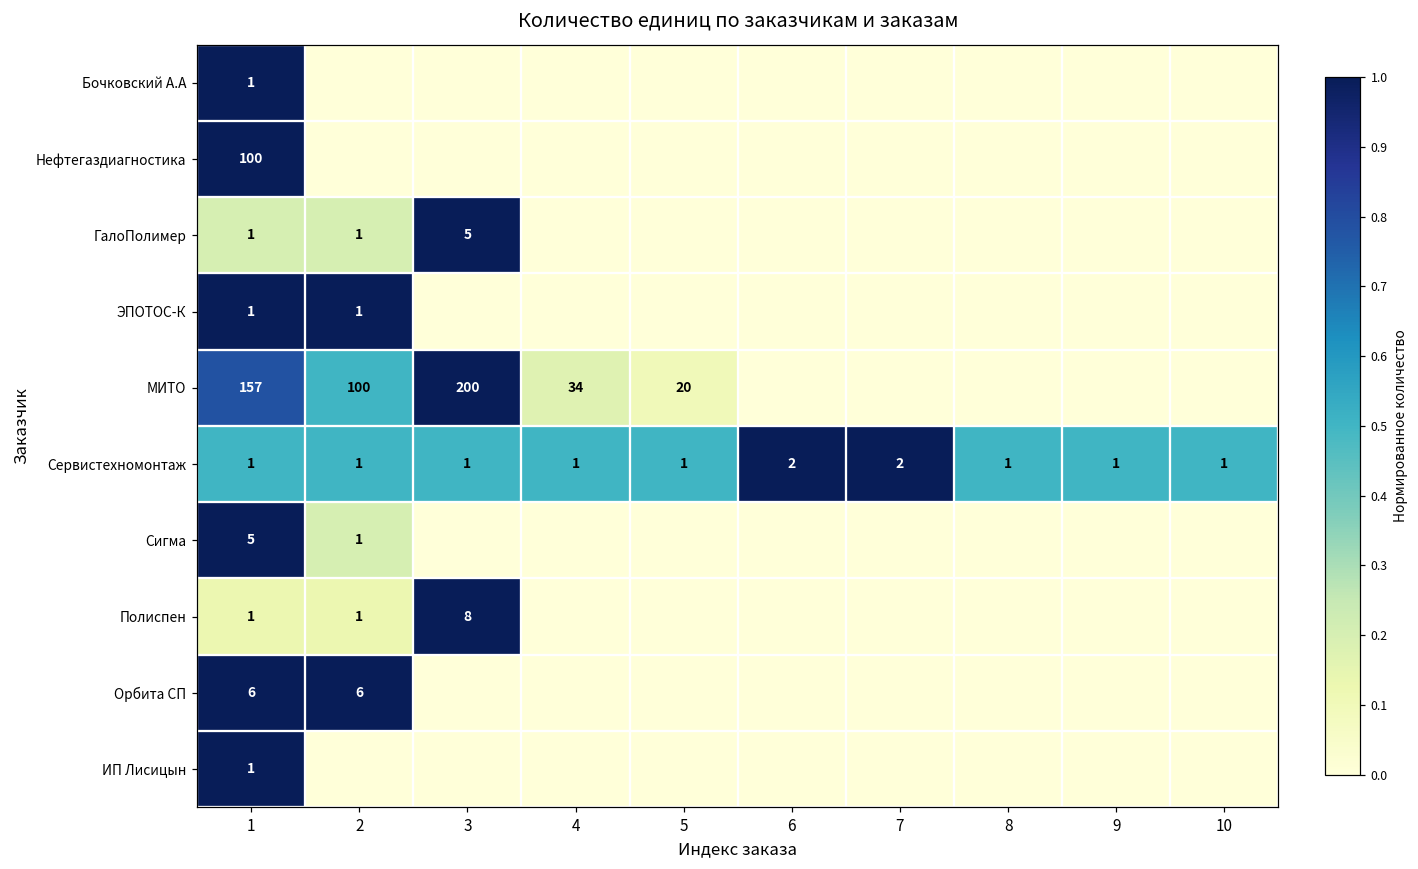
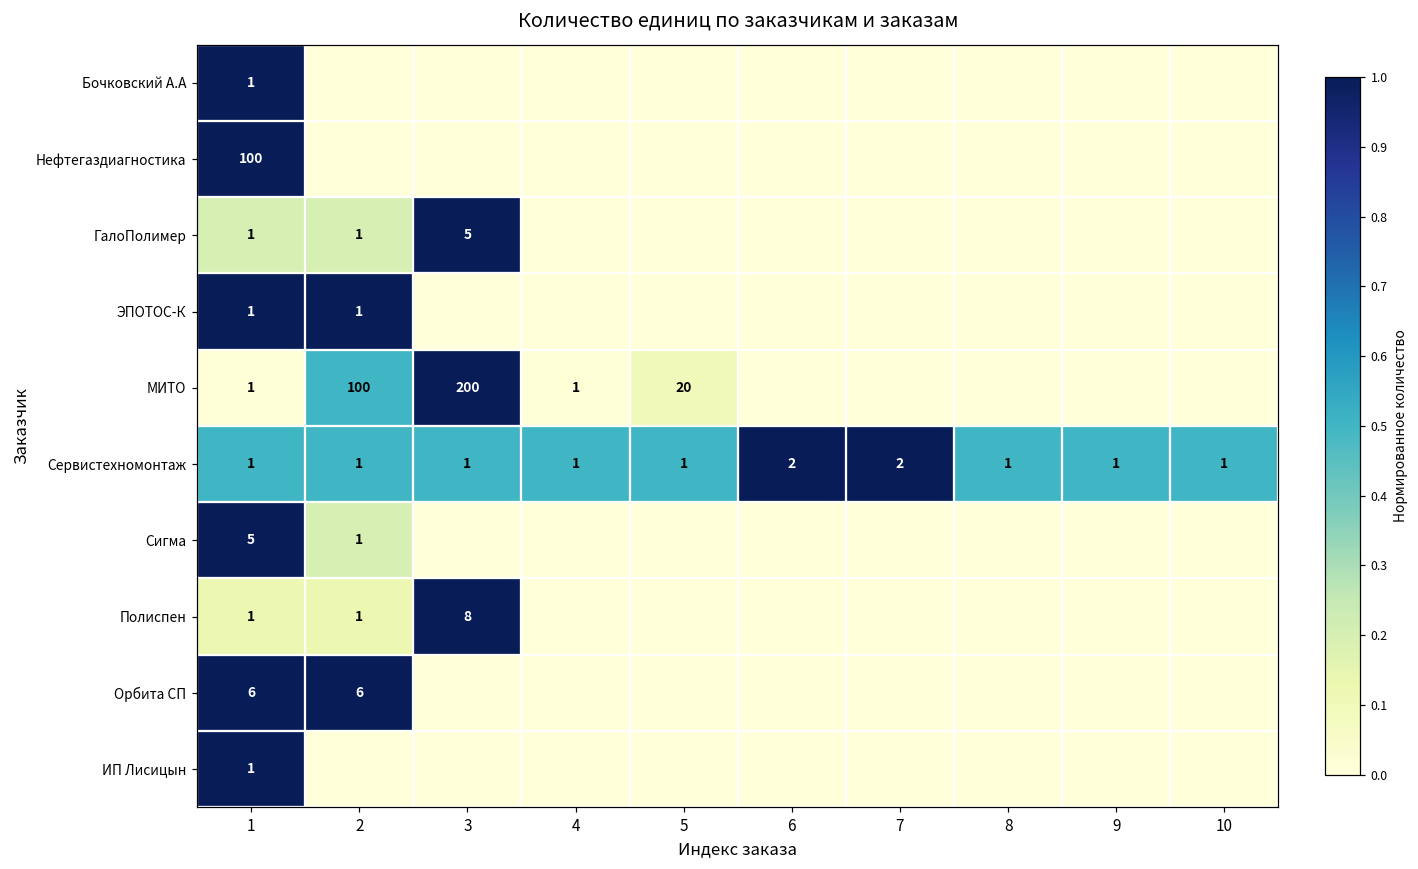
  {
    "Бочковский А.А": {
      "1": 1
    },
    "Нефтегаздиагностика": {
      "1": 100
    },
    "ГалоПолимер": {
      "1": 1,
      "2": 1,
      "3": 5
    },
    "ЭПОТОС-К": {
      "1": 1,
      "2": 1
    },
    "МИТО": {
-     "1": 157,
+     "1": 1,
      "2": 100,
      "3": 200,
-     "4": 34,
+     "4": 1,
      "5": 20
    },
    "Сервистехномонтаж": {
      "1": 1,
      "2": 1,
      "3": 1,
      "4": 1,
      "5": 1,
      "6": 2,
      "7": 2,
      "8": 1,
      "9": 1,
      "10": 1
    },
    "Сигма": {
      "1": 5,
      "2": 1
    },
    "Полиспен": {
      "1": 1,
      "2": 1,
      "3": 8
    },
    "Орбита СП": {
      "1": 6,
      "2": 6
    },
    "ИП Лисицын": {
      "1": 1
    }
  }
